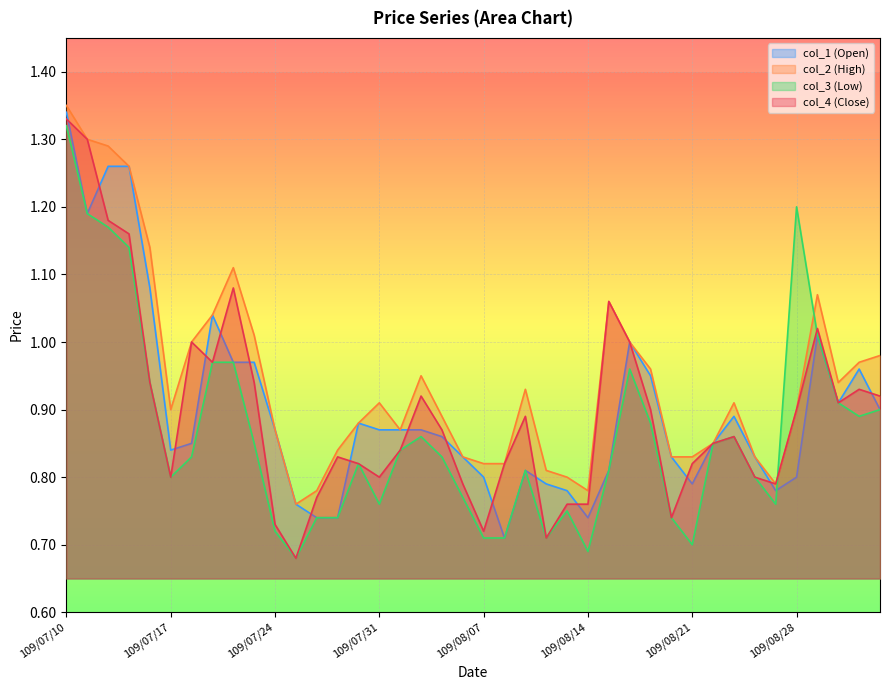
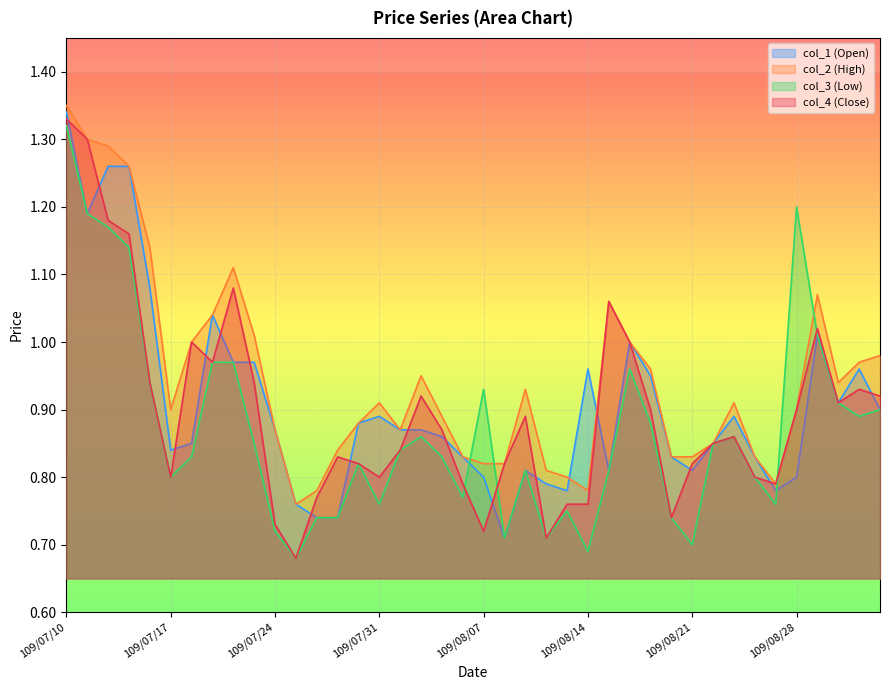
  {
    "col_1 (Open)": {
      "109/07/10": 1.34,
      "109/07/17": 0.84,
-     "109/07/31": 0.87,
+     "109/07/31": 0.89,
      "109/08/07": 0.80,
-     "109/08/14": 0.74,
-     "109/08/21": 0.79,
+     "109/08/14": 0.96,
+     "109/08/21": 0.81,
      "109/08/28": 0.80
    },
    "col_3 (Low)": {
      "109/07/10": 1.32,
      "109/07/24": 0.72,
      "109/07/31": 0.76,
-     "109/08/07": 0.71,
+     "109/08/07": 0.93,
      "109/08/14": 0.69,
      "109/08/21": 0.70,
      "109/08/28": 1.20
    }
  }
